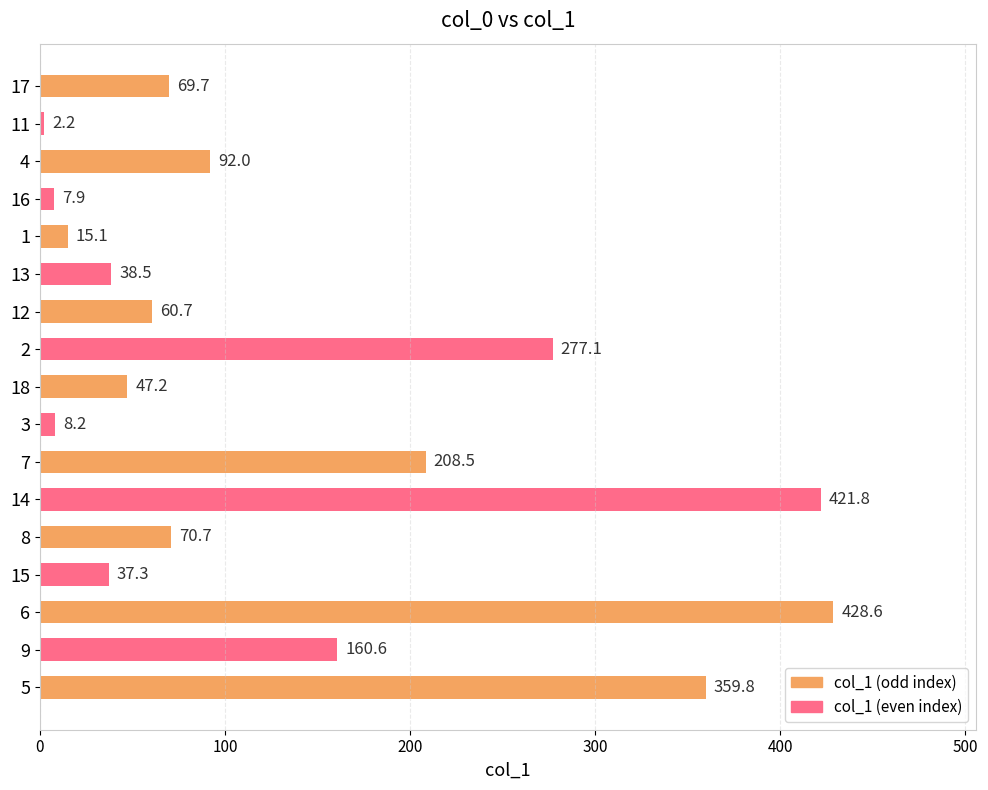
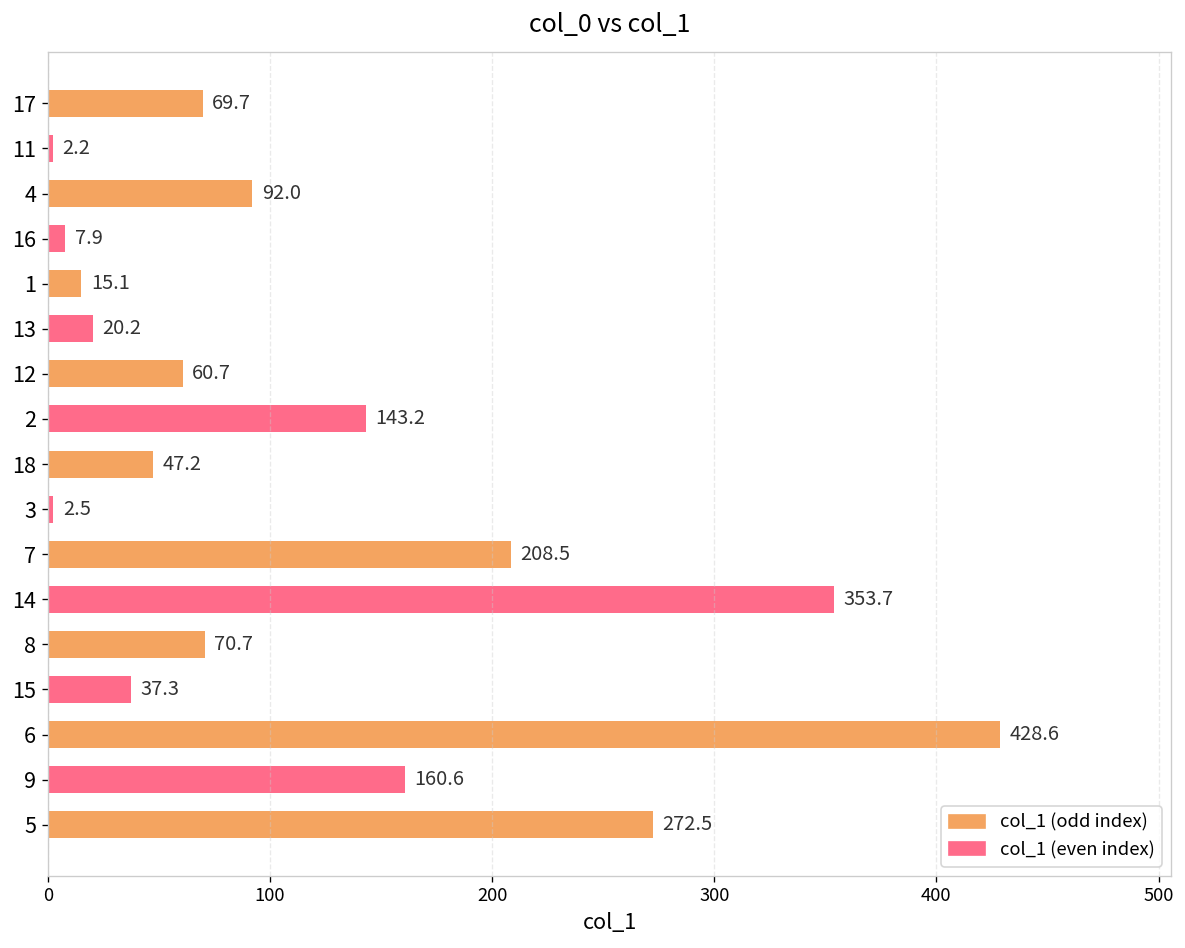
  {
    "17": 69.7,
    "11": 2.2,
    "4": 92.0,
    "16": 7.9,
    "1": 15.1,
-   "13": 38.5,
+   "13": 20.2,
    "12": 60.7,
-   "2": 277.1,
+   "2": 143.2,
    "18": 47.2,
-   "3": 8.2,
+   "3": 2.5,
    "7": 208.5,
-   "14": 421.8,
+   "14": 353.7,
    "8": 70.7,
    "15": 37.3,
    "6": 428.6,
    "9": 160.6,
-   "5": 359.8
+   "5": 272.5
  }
